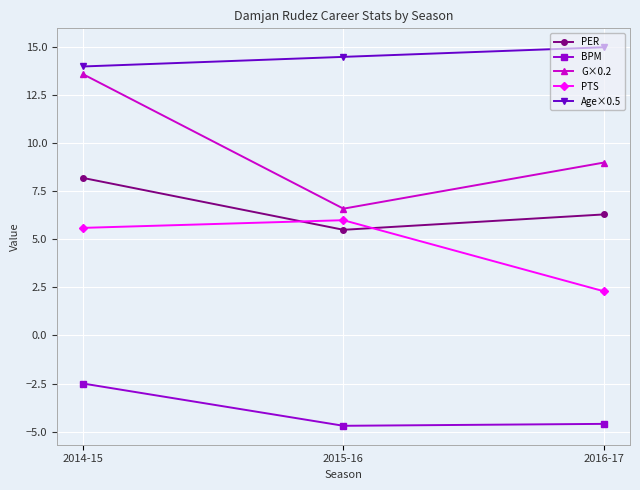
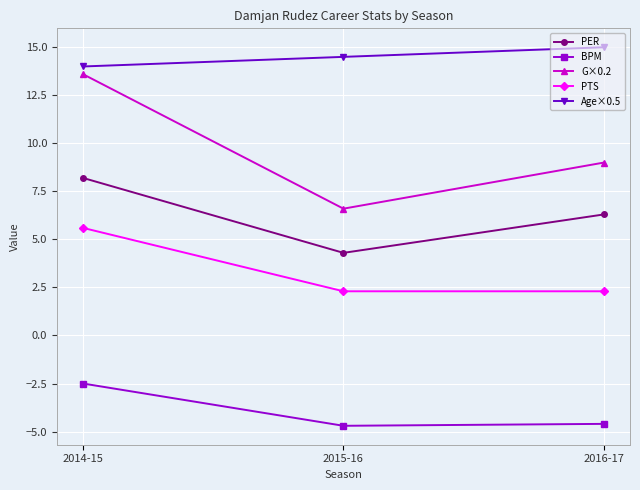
  {
    "PER": {
      "2014-15": 8.2,
-     "2015-16": 5.5,
+     "2015-16": 4.3,
      "2016-17": 6.3
    },
    "PTS": {
      "2014-15": 5.6,
-     "2015-16": 6.0,
+     "2015-16": 2.3,
      "2016-17": 2.3
    }
  }
